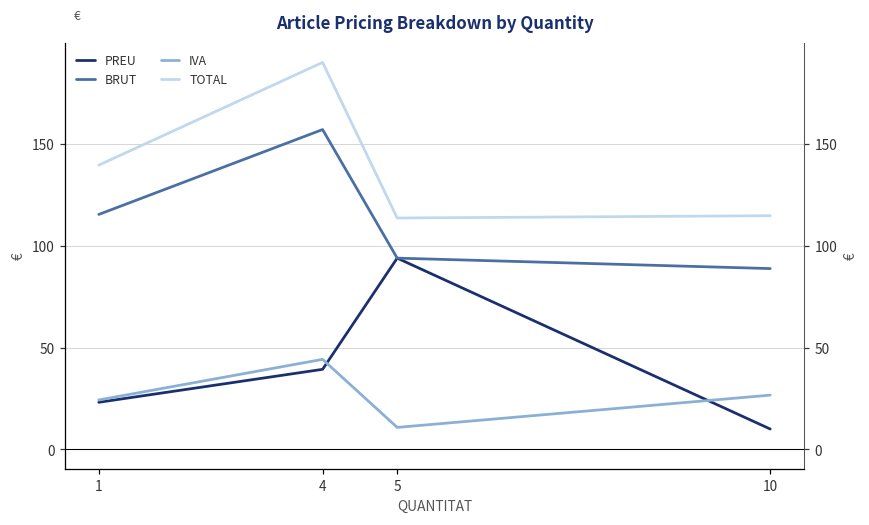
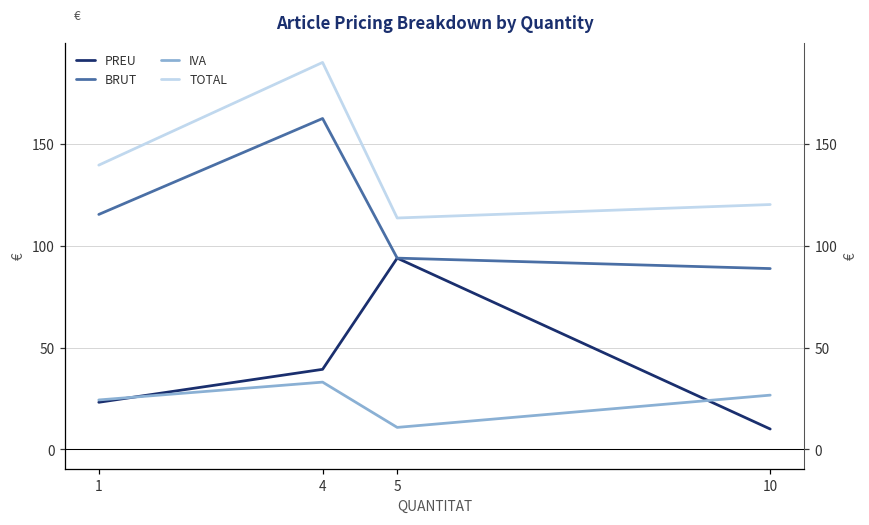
  {
    "PREU": {
      "4": 39,
      "10": 10
    },
    "BRUT": {
      "1": 115,
-     "4": 157,
+     "4": 163,
      "10": 89
    },
    "IVA": {
-     "4": 44,
+     "4": 33,
      "5": 11,
      "10": 27
    },
    "TOTAL": {
      "1": 140,
      "4": 190,
      "5": 114,
-     "10": 115
+     "10": 120
    }
  }
